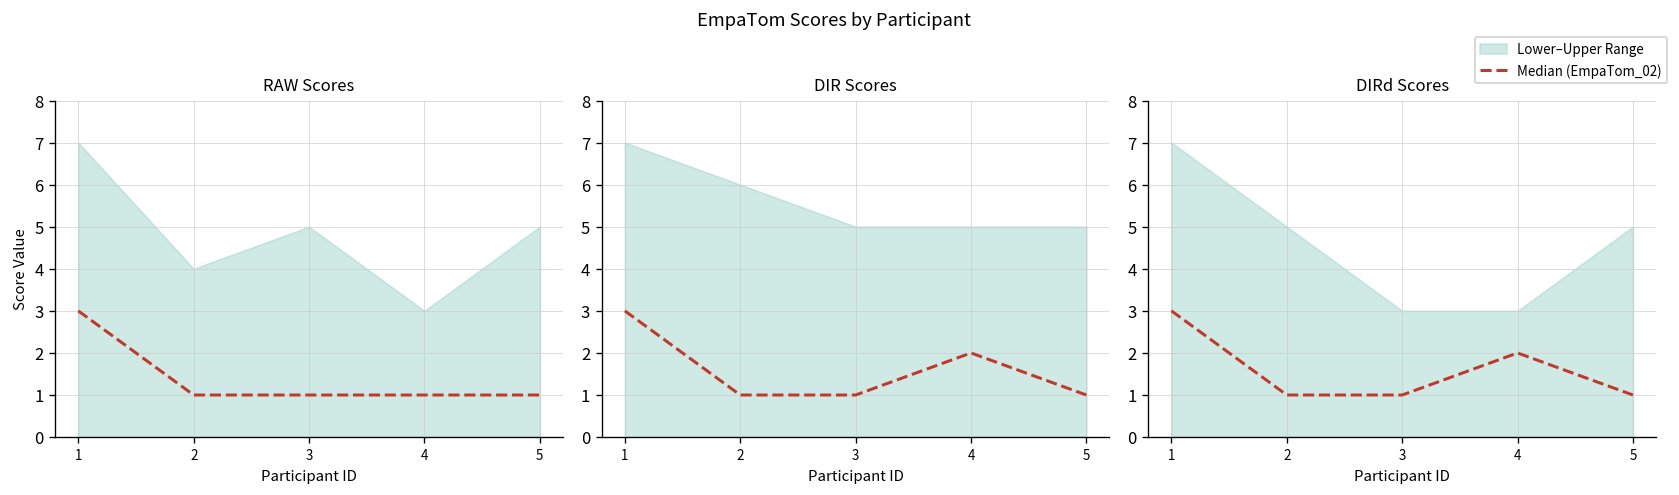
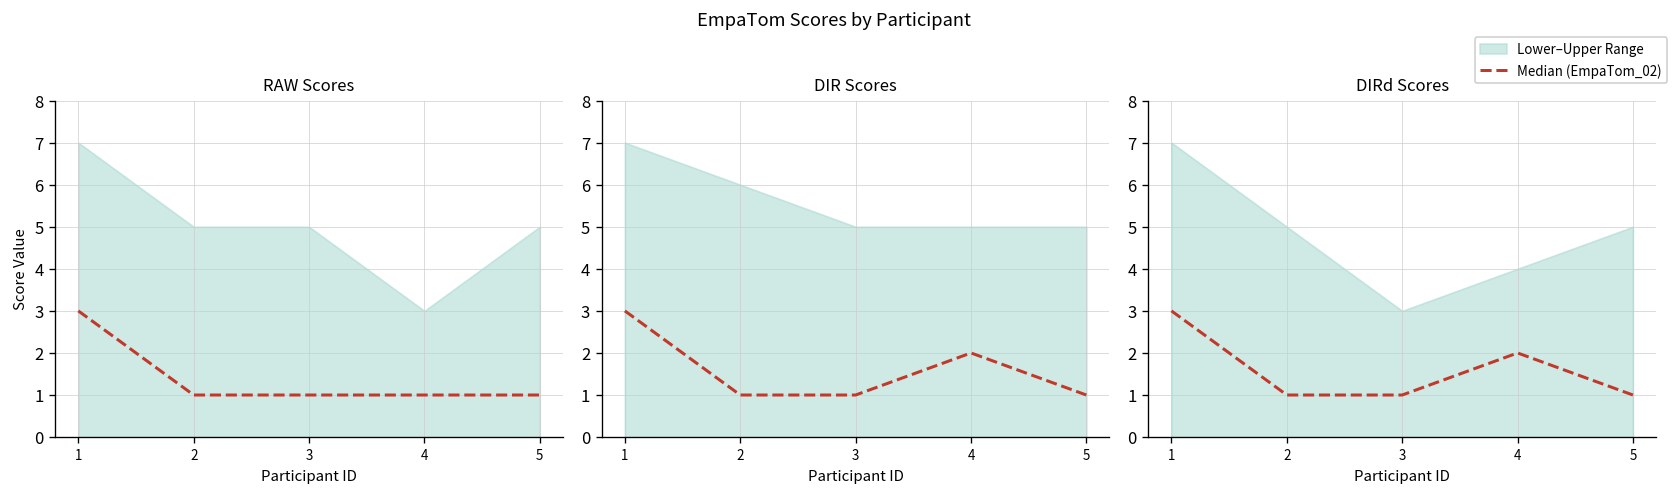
  {
    "RAW Scores": {
      "Median (EmpaTom_02)": {
        "1": 3,
        "2": 1,
        "3": 1,
        "4": 1,
        "5": 1
      },
      "Lower–Upper Range": {
        "1": 7,
-       "2": 4,
+       "2": 5,
        "3": 5,
        "4": 3,
        "5": 5
      }
    },
    "DIR Scores": {
      "Median (EmpaTom_02)": {
        "1": 3.0,
        "2": 1.0,
        "3": 1.0,
        "4": 2.0,
        "5": 1.0
      },
      "Lower–Upper Range": {
        "1": 7.0,
        "2": 6.0,
        "3": 5.0,
        "4": 5.0,
        "5": 5.0
      }
    },
    "DIRd Scores": {
      "Median (EmpaTom_02)": {
        "1": 3,
        "2": 1,
        "3": 1,
        "4": 2,
        "5": 1
      },
      "Lower–Upper Range": {
        "1": 7,
        "2": 5,
        "3": 3,
-       "4": 3,
+       "4": 4,
        "5": 5
      }
    }
  }
